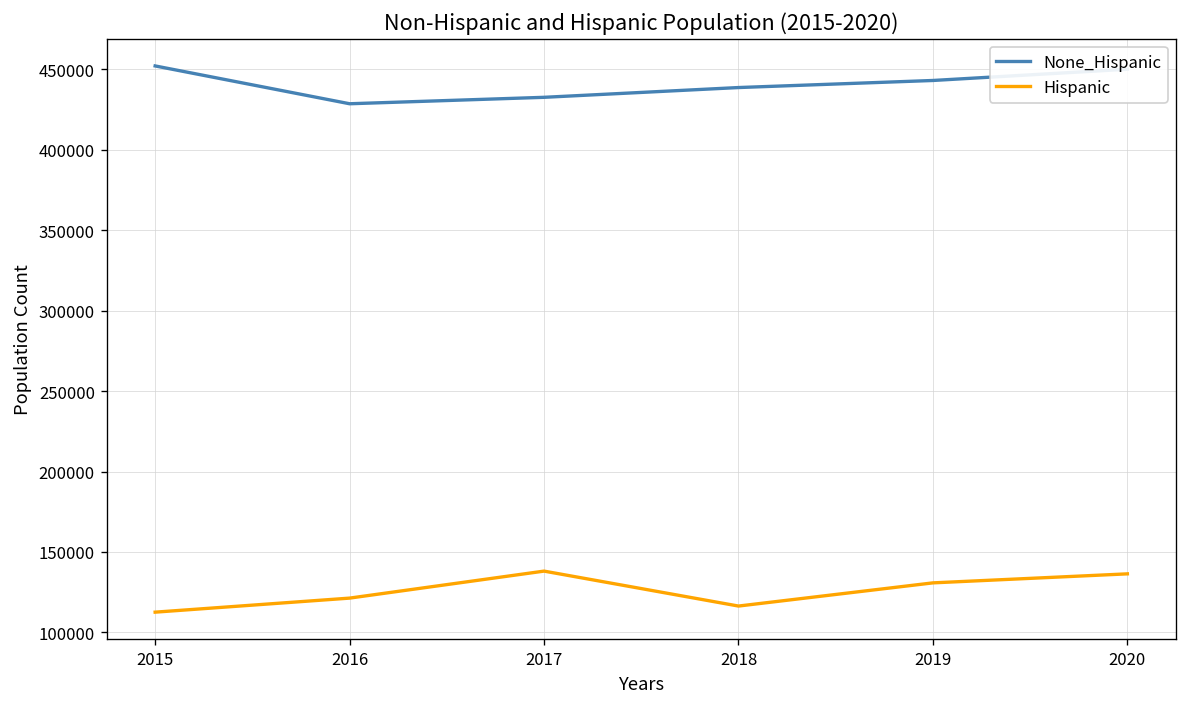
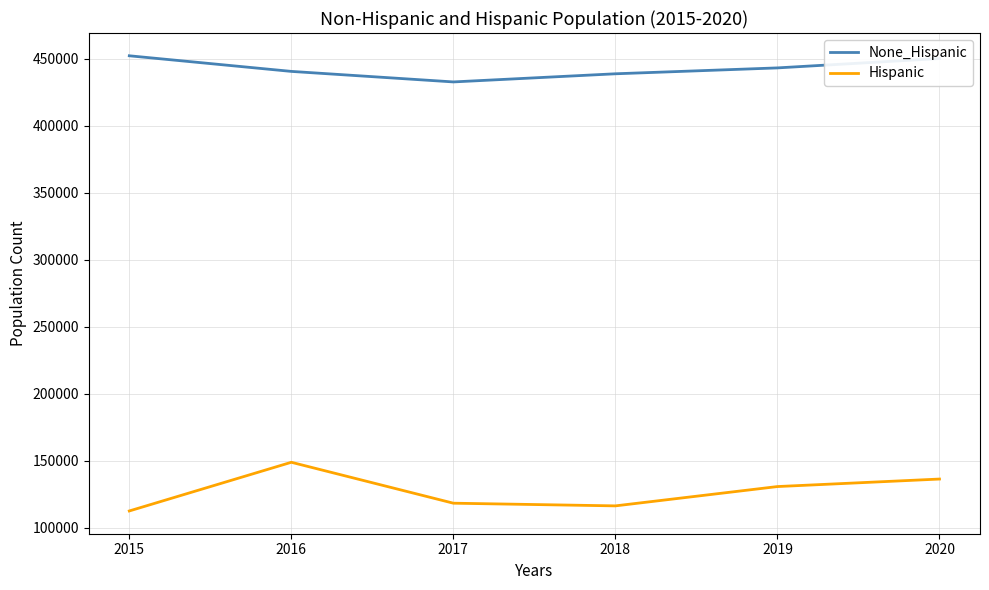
  {
    "None_Hispanic": {
      "2015": 452000,
-     "2016": 429000,
+     "2016": 440000,
      "2017": 433000,
      "2018": 439000,
      "2019": 443000
    },
    "Hispanic": {
      "2015": 113000,
-     "2016": 121000,
-     "2017": 138000,
+     "2016": 149000,
+     "2017": 118000,
      "2018": 116000,
      "2019": 131000,
      "2020": 136000
    }
  }
